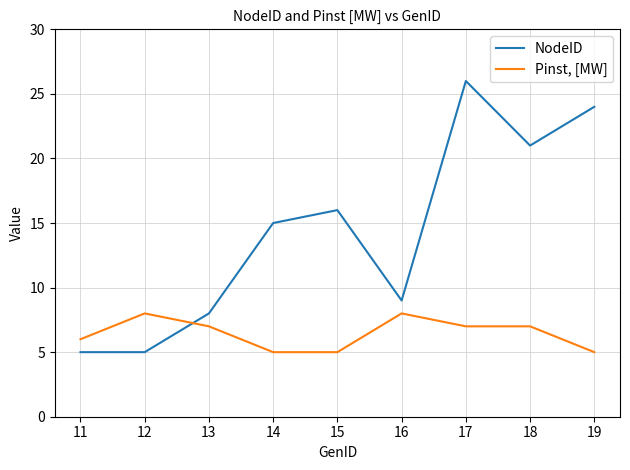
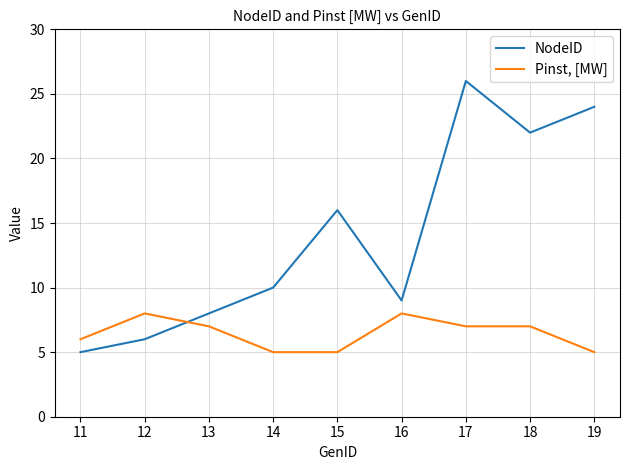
  {
    "NodeID": {
      "11": 5,
-     "12": 5,
+     "12": 6,
      "13": 8,
-     "14": 15,
+     "14": 10,
      "15": 16,
      "16": 9,
      "17": 26,
-     "18": 21,
+     "18": 22,
      "19": 24
    },
    "Pinst, [MW]": {
      "11": 6,
      "12": 8,
      "13": 7,
      "14": 5,
      "15": 5,
      "16": 8,
      "17": 7,
      "18": 7,
      "19": 5
    }
  }
